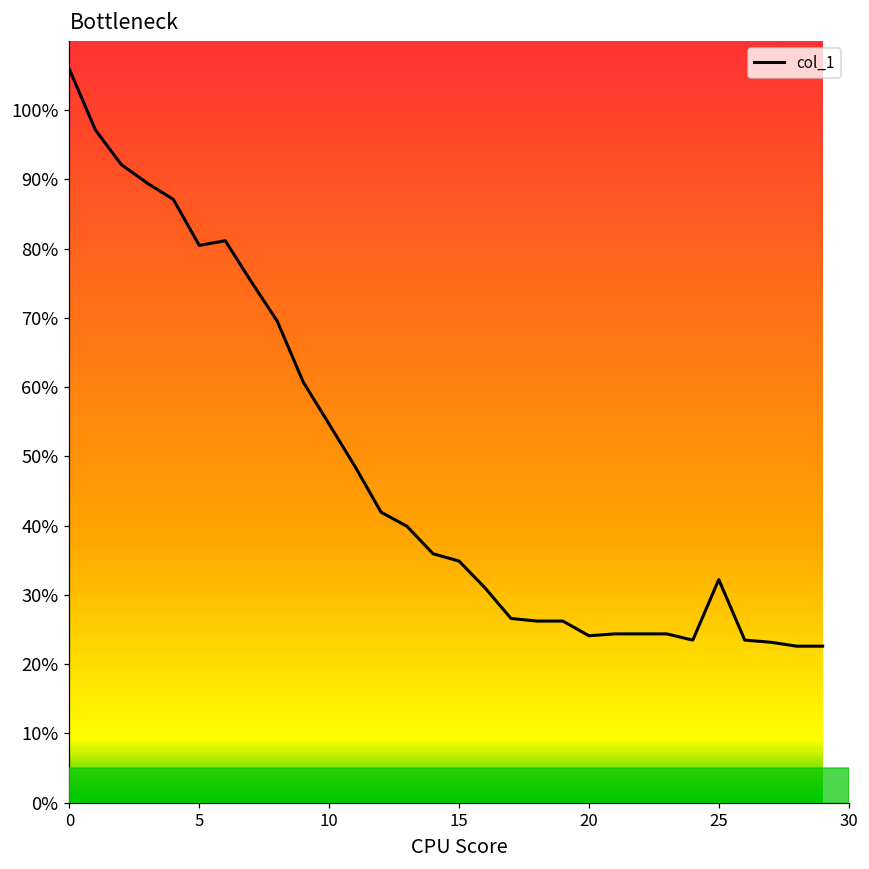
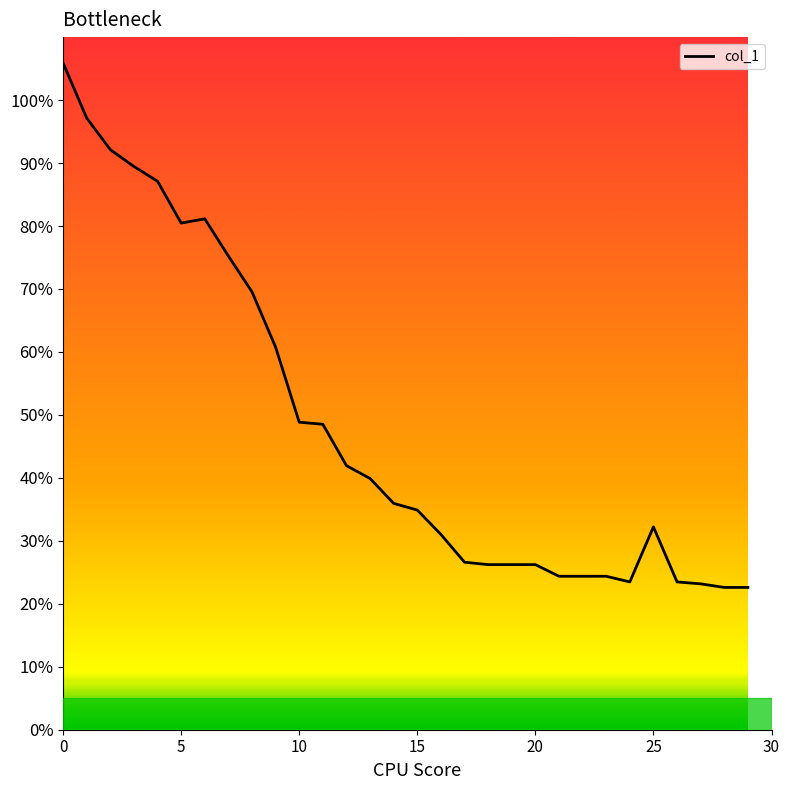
  {
    "0": "106%",
    "5": "80%",
-   "10": "55%",
+   "10": "49%",
    "15": "35%",
-   "20": "24%",
+   "20": "26%",
    "25": "32%"
  }
